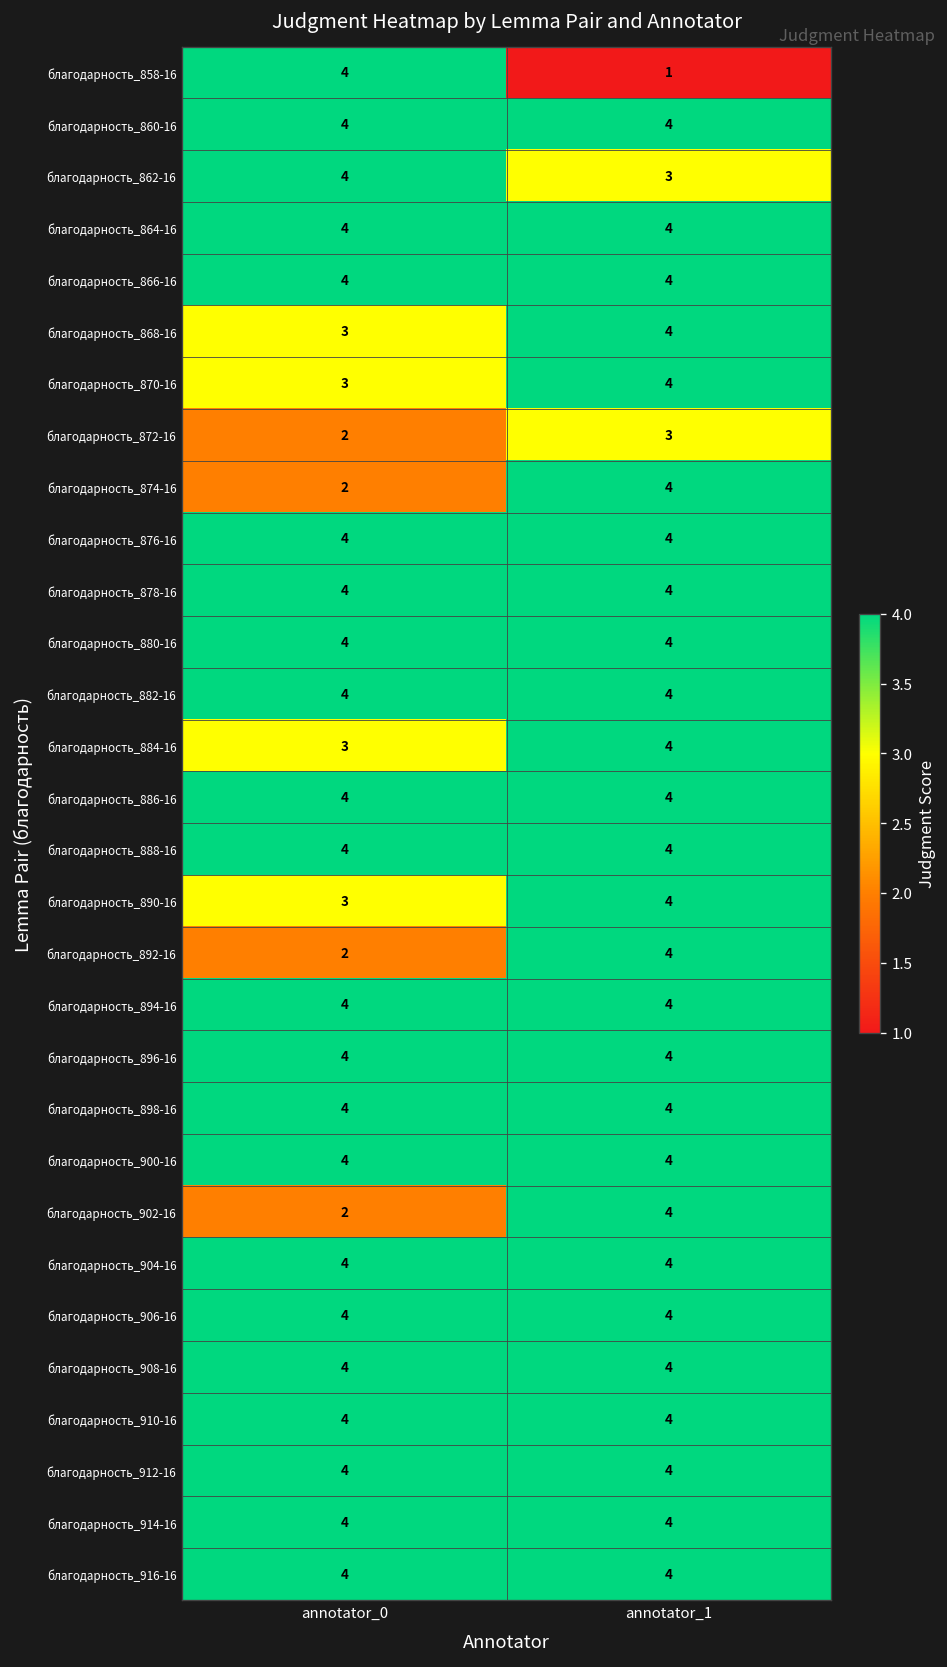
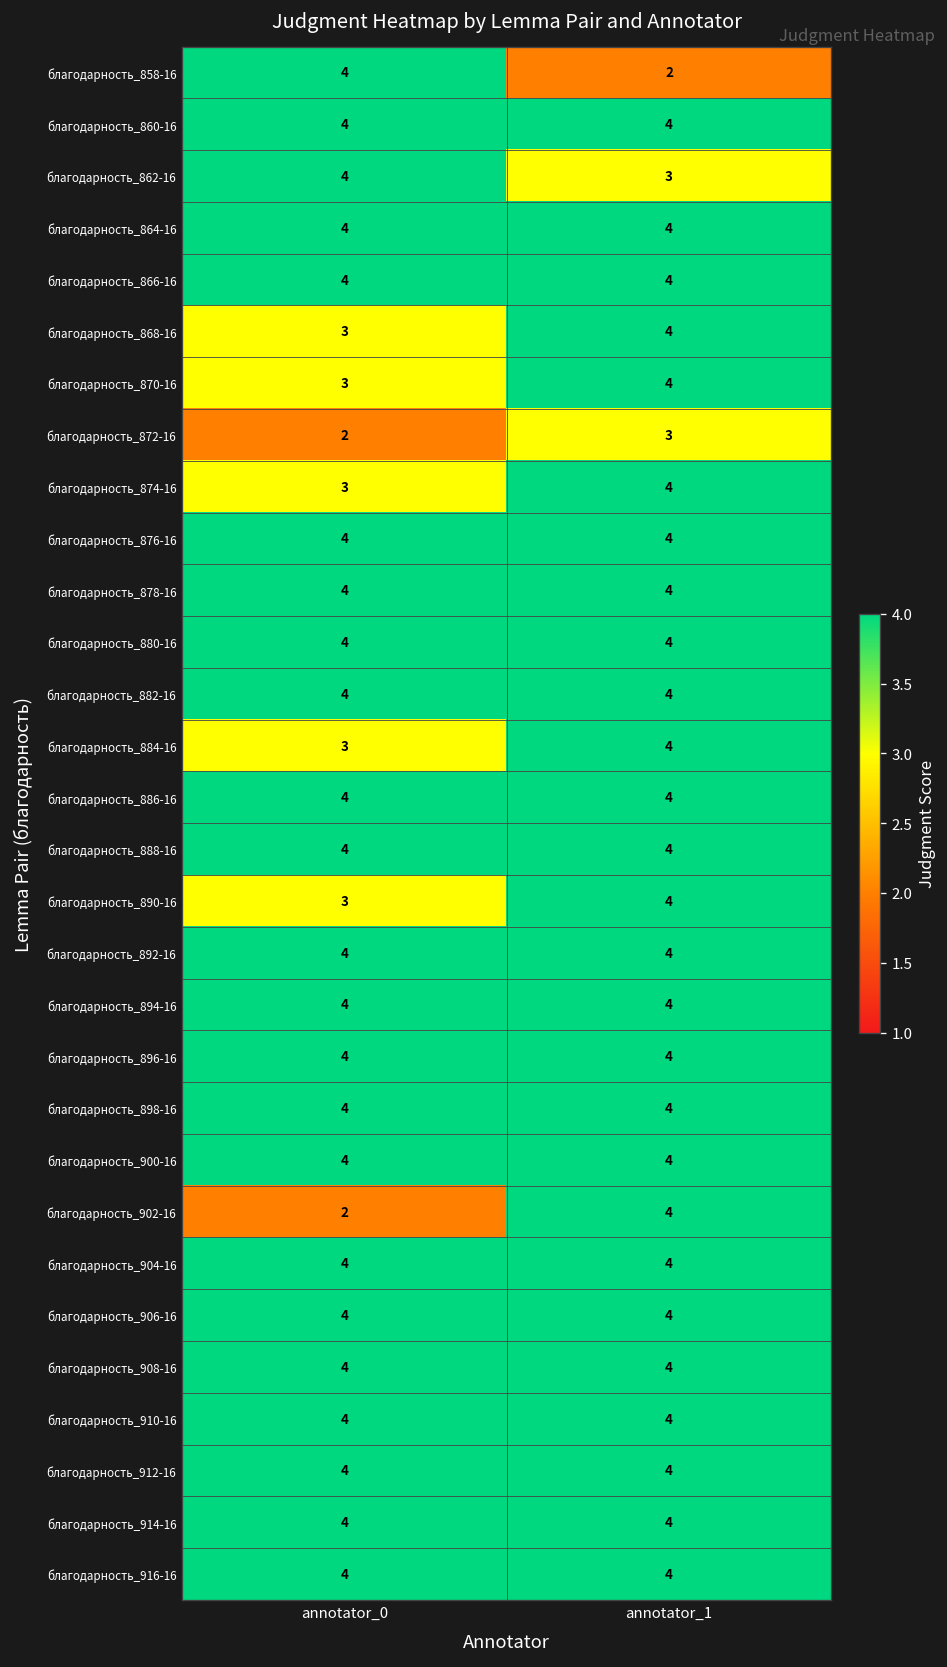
  {
    "благодарность_858-16": {
      "annotator_0": 4,
-     "annotator_1": 1
+     "annotator_1": 2
    },
    "благодарность_860-16": {
      "annotator_0": 4,
      "annotator_1": 4
    },
    "благодарность_862-16": {
      "annotator_0": 4,
      "annotator_1": 3
    },
    "благодарность_864-16": {
      "annotator_0": 4,
      "annotator_1": 4
    },
    "благодарность_866-16": {
      "annotator_0": 4,
      "annotator_1": 4
    },
    "благодарность_868-16": {
      "annotator_0": 3,
      "annotator_1": 4
    },
    "благодарность_870-16": {
      "annotator_0": 3,
      "annotator_1": 4
    },
    "благодарность_872-16": {
      "annotator_0": 2,
      "annotator_1": 3
    },
    "благодарность_874-16": {
-     "annotator_0": 2,
+     "annotator_0": 3,
      "annotator_1": 4
    },
    "благодарность_876-16": {
      "annotator_0": 4,
      "annotator_1": 4
    },
    "благодарность_878-16": {
      "annotator_0": 4,
      "annotator_1": 4
    },
    "благодарность_880-16": {
      "annotator_0": 4,
      "annotator_1": 4
    },
    "благодарность_882-16": {
      "annotator_0": 4,
      "annotator_1": 4
    },
    "благодарность_884-16": {
      "annotator_0": 3,
      "annotator_1": 4
    },
    "благодарность_886-16": {
      "annotator_0": 4,
      "annotator_1": 4
    },
    "благодарность_888-16": {
      "annotator_0": 4,
      "annotator_1": 4
    },
    "благодарность_890-16": {
      "annotator_0": 3,
      "annotator_1": 4
    },
    "благодарность_892-16": {
-     "annotator_0": 2,
+     "annotator_0": 4,
      "annotator_1": 4
    },
    "благодарность_894-16": {
      "annotator_0": 4,
      "annotator_1": 4
    },
    "благодарность_896-16": {
      "annotator_0": 4,
      "annotator_1": 4
    },
    "благодарность_898-16": {
      "annotator_0": 4,
      "annotator_1": 4
    },
    "благодарность_900-16": {
      "annotator_0": 4,
      "annotator_1": 4
    },
    "благодарность_902-16": {
      "annotator_0": 2,
      "annotator_1": 4
    },
    "благодарность_904-16": {
      "annotator_0": 4,
      "annotator_1": 4
    },
    "благодарность_906-16": {
      "annotator_0": 4,
      "annotator_1": 4
    },
    "благодарность_908-16": {
      "annotator_0": 4,
      "annotator_1": 4
    },
    "благодарность_910-16": {
      "annotator_0": 4,
      "annotator_1": 4
    },
    "благодарность_912-16": {
      "annotator_0": 4,
      "annotator_1": 4
    },
    "благодарность_914-16": {
      "annotator_0": 4,
      "annotator_1": 4
    },
    "благодарность_916-16": {
      "annotator_0": 4,
      "annotator_1": 4
    }
  }
